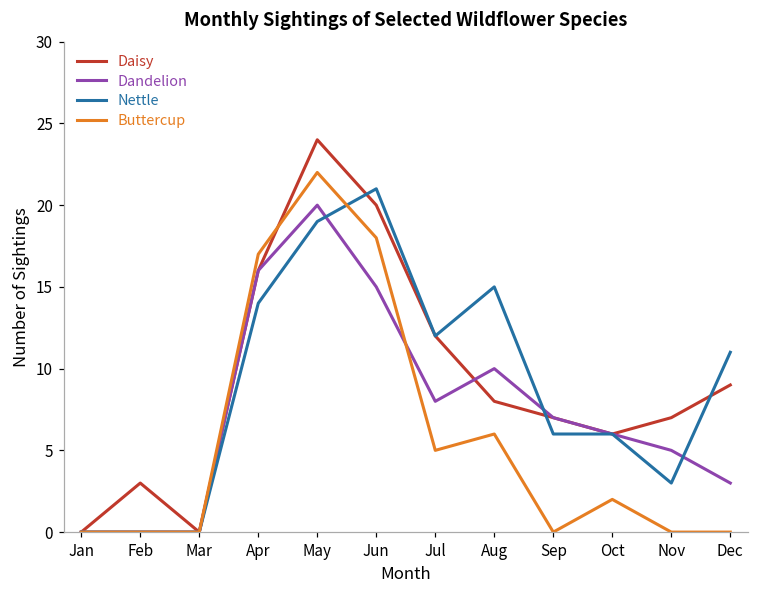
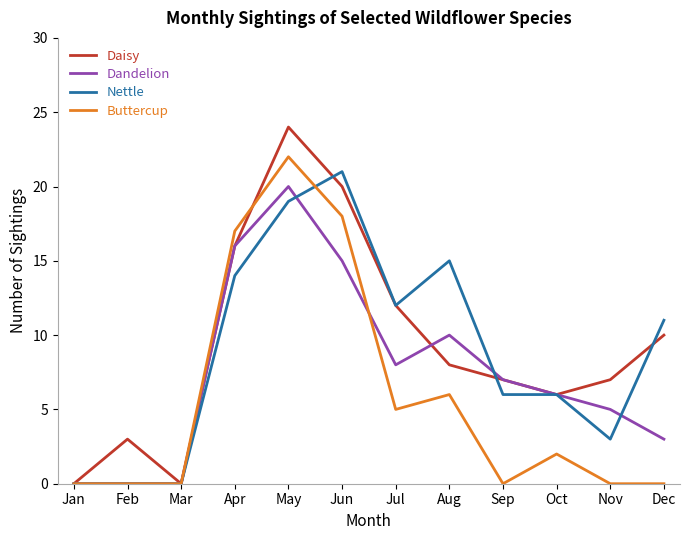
  {
    "Daisy": {
      "Feb": 3,
      "May": 24,
      "Jun": 20,
      "Aug": 8,
      "Nov": 7,
-     "Dec": 9
+     "Dec": 10
    },
    "Dandelion": {
      "May": 20,
      "Jun": 15,
      "Jul": 8,
      "Aug": 10,
      "Nov": 5,
      "Dec": 3
    },
    "Nettle": {
      "Apr": 14,
      "May": 19,
      "Jun": 21,
      "Aug": 15,
      "Sep": 6,
      "Nov": 3,
      "Dec": 11
    },
    "Buttercup": {
      "Apr": 17,
      "May": 22,
      "Jun": 18,
      "Jul": 5,
      "Aug": 6,
      "Sep": 0,
      "Oct": 2,
      "Nov": 0,
      "Dec": 0
    }
  }
